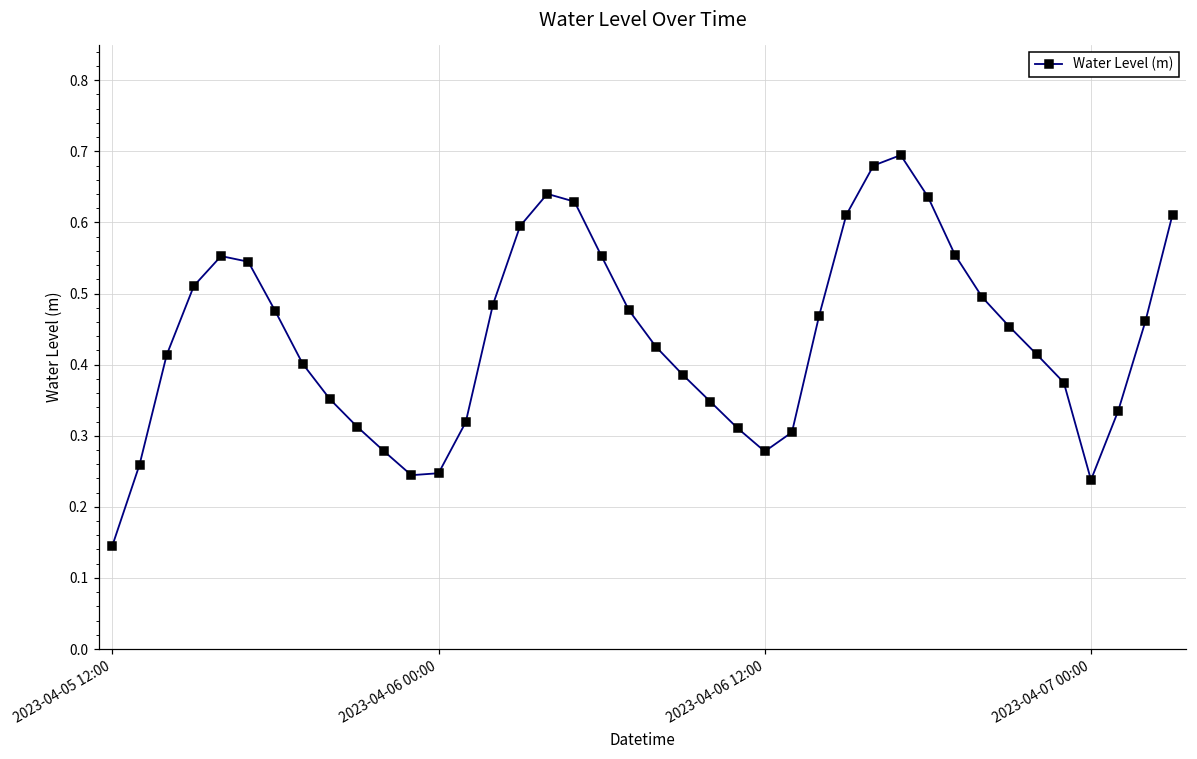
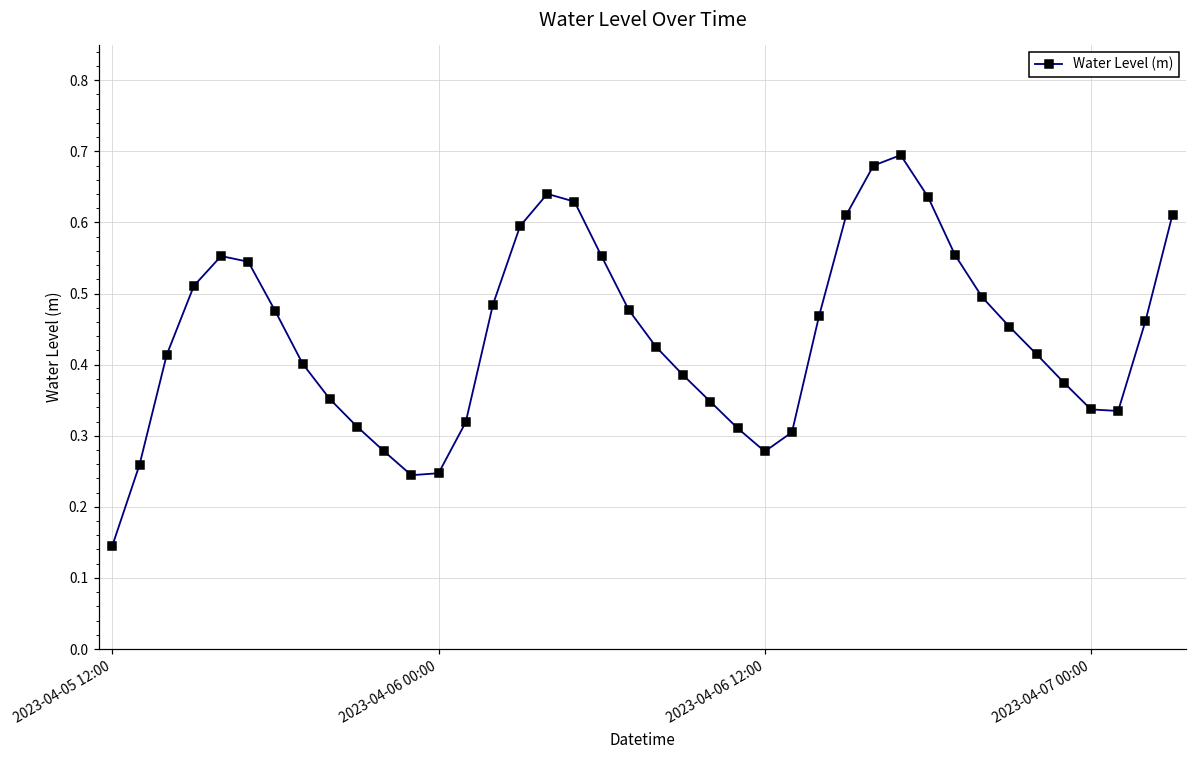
  {
    "2023-04-05 12:00": 0.15,
    "2023-04-06 00:00": 0.25,
    "2023-04-06 12:00": 0.28,
-   "2023-04-07 00:00": 0.24
+   "2023-04-07 00:00": 0.34
  }
